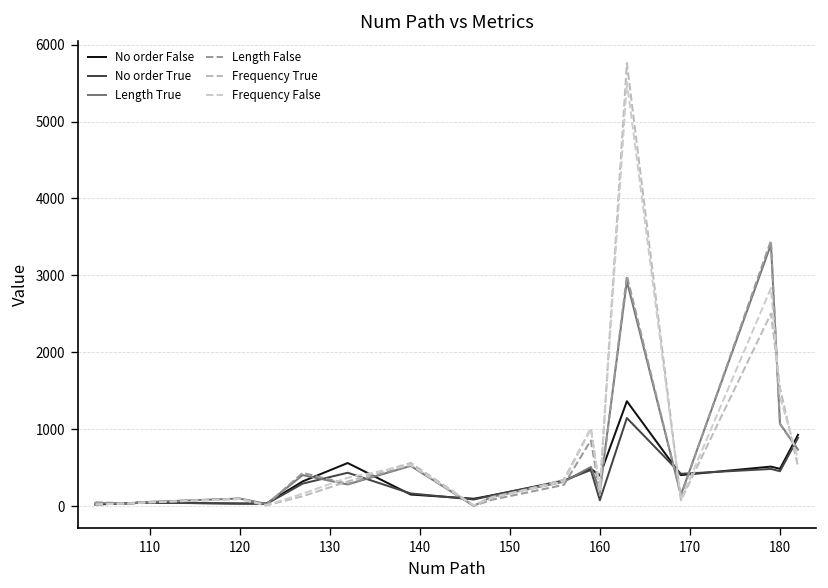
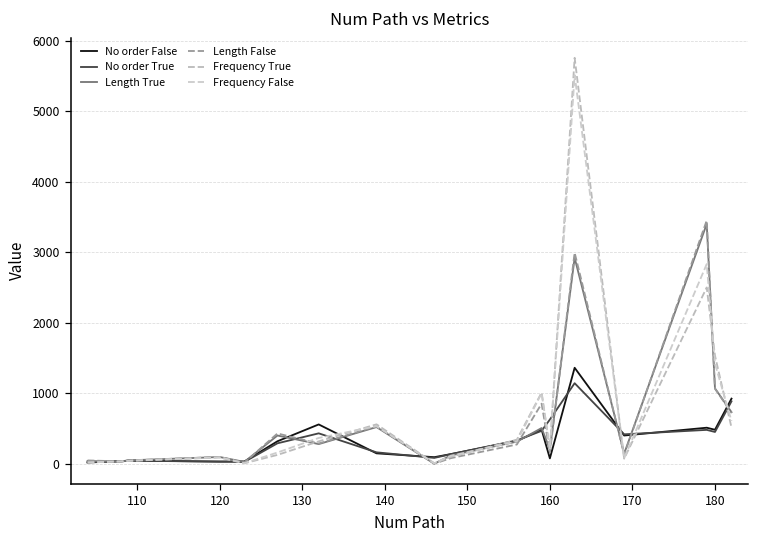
  {
    "No order False": {
-     "160": 400
+     "160": 100
    },
    "No order True": {
-     "160": 100
+     "160": 600
    }
  }
